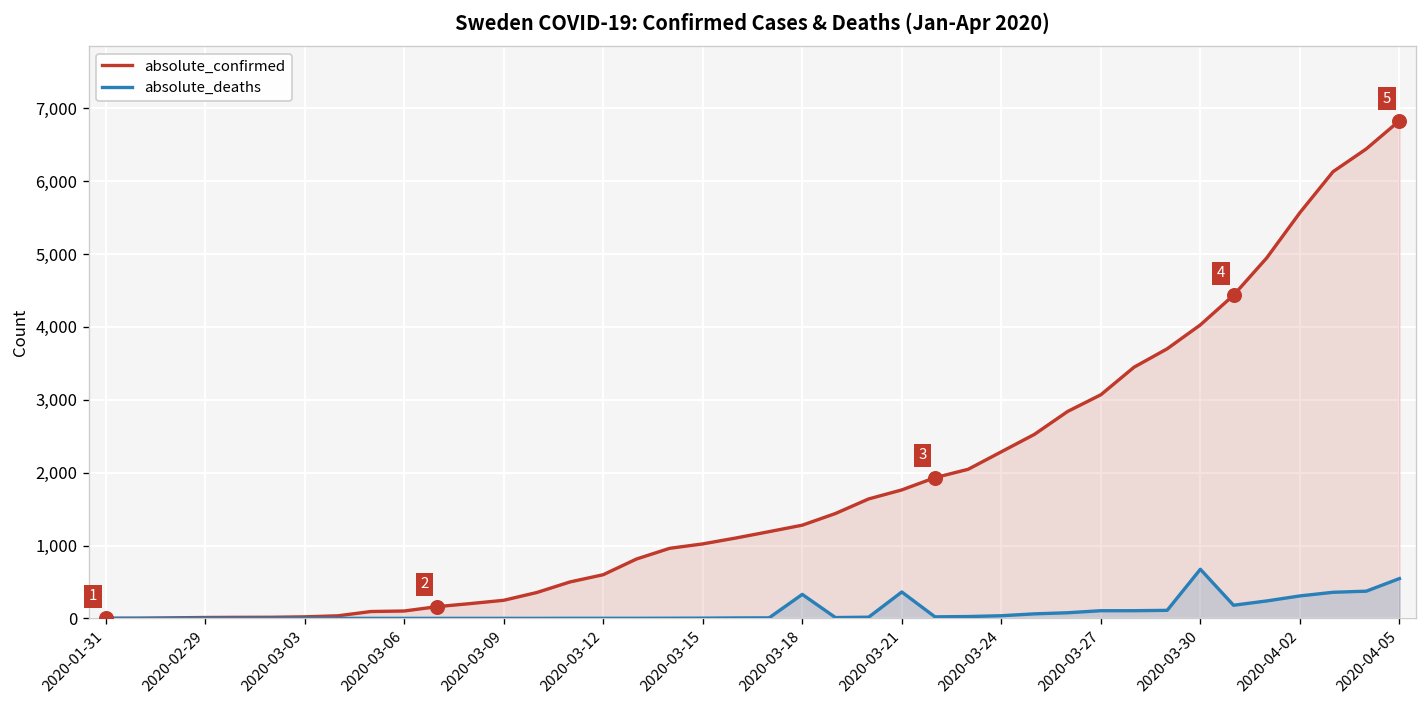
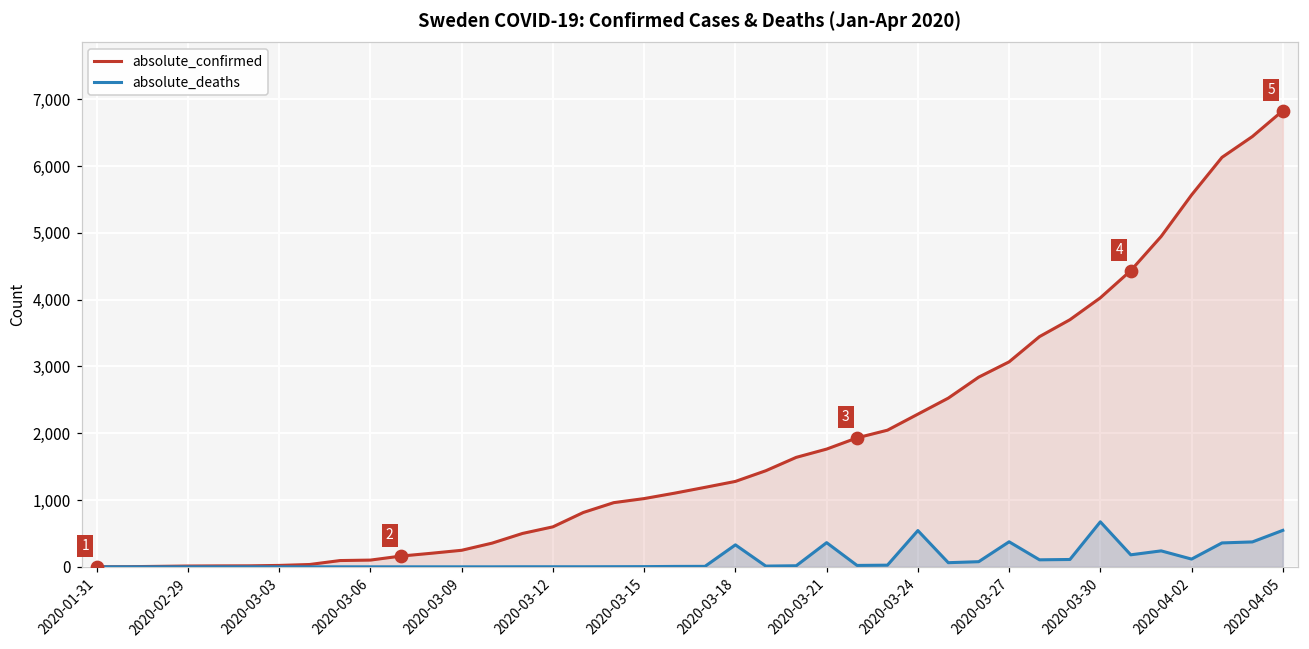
  {
    "absolute_deaths": {
      "2020-03-06": 0,
      "2020-03-09": 0,
      "2020-03-12": 0,
      "2020-03-15": 0,
      "2020-03-18": 300,
      "2020-03-21": 400,
-     "2020-03-24": 0,
-     "2020-03-27": 100,
+     "2020-03-24": 500,
+     "2020-03-27": 400,
      "2020-03-30": 700,
-     "2020-04-02": 300,
+     "2020-04-02": 100,
      "2020-04-05": 500
    }
  }
